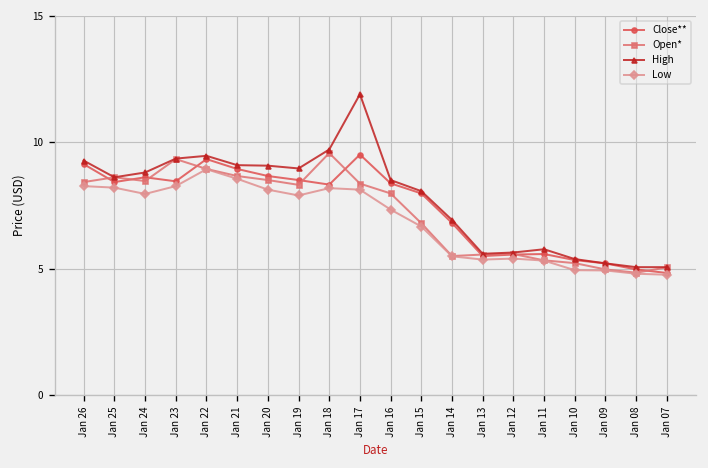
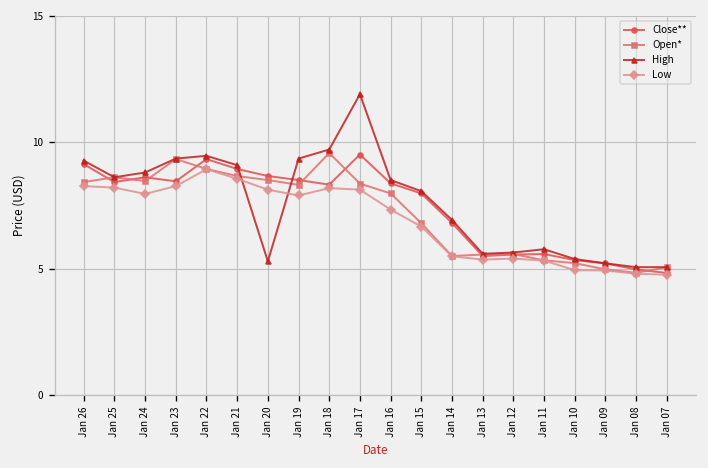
  {
    "High": {
      "Jan 26": 9.3,
      "Jan 24": 8.8,
      "Jan 22": 9.5,
      "Jan 21": 9.1,
-     "Jan 20": 9.1,
-     "Jan 19": 9.0,
+     "Jan 20": 5.3,
+     "Jan 19": 9.4,
      "Jan 18": 9.7,
      "Jan 17": 11.9,
      "Jan 16": 8.5,
      "Jan 11": 5.8
    }
  }
